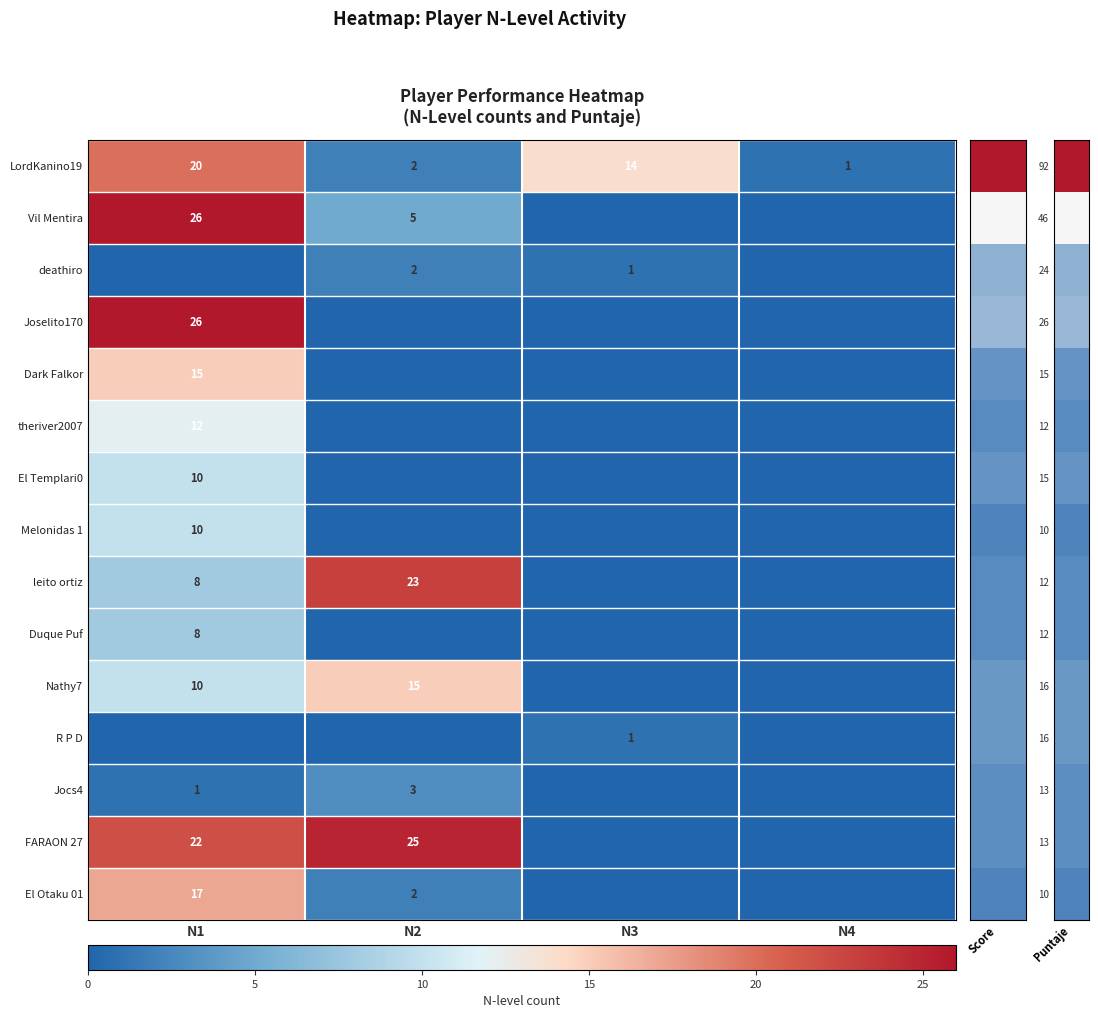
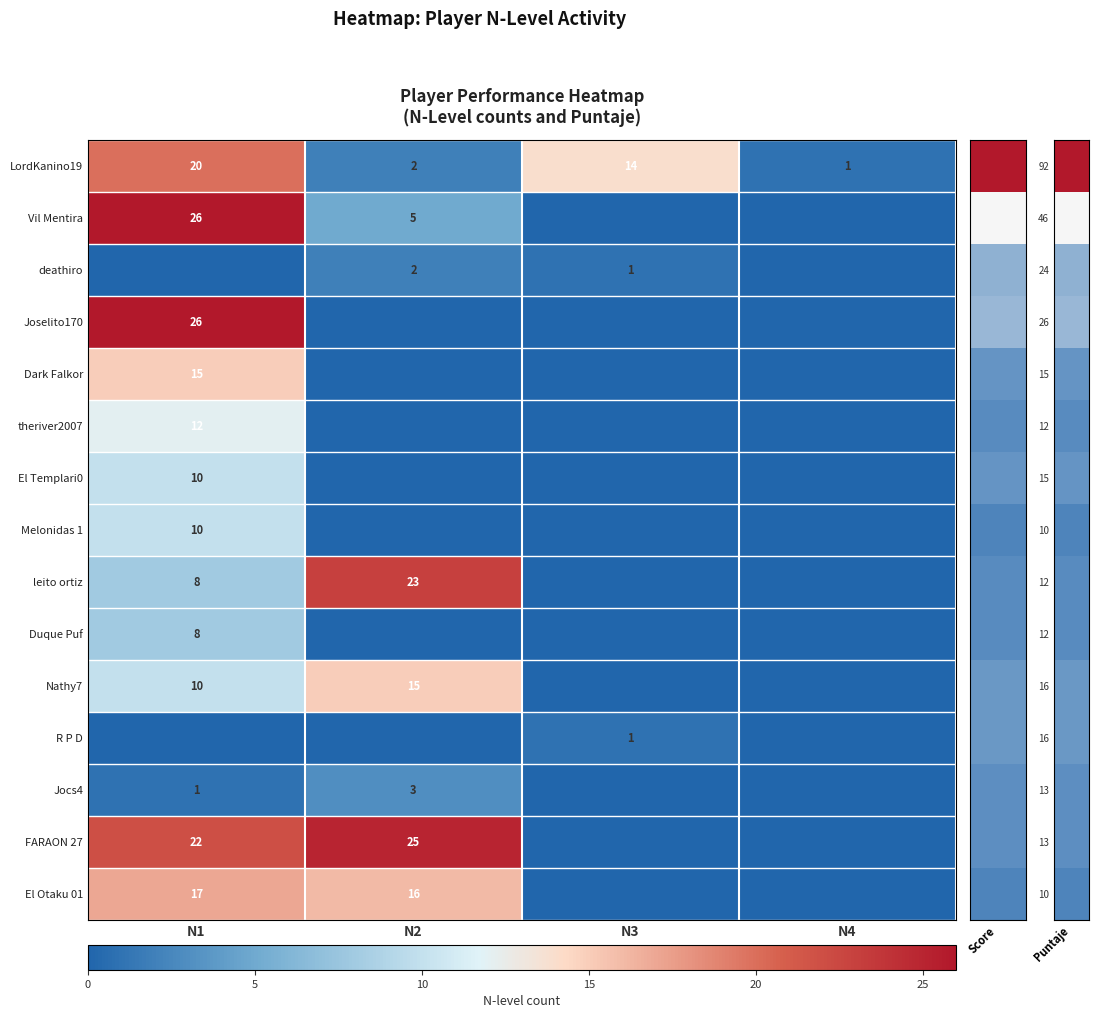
  {
    "Player Performance Heatmap (N-Level counts and Puntaje)": {
      "LordKanino19": {
        "N1": 20,
        "N2": 2,
        "N3": 14,
        "N4": 1
      },
      "Vil Mentira": {
        "N1": 26,
        "N2": 5
      },
      "deathiro": {
        "N2": 2,
        "N3": 1
      },
      "Joselito170": {
        "N1": 26
      },
      "Dark Falkor": {
        "N1": 15
      },
      "El Templari0": {
        "N1": 10
      },
      "Melonidas 1": {
        "N1": 10
      },
      "leito ortiz": {
        "N1": 8,
        "N2": 23
      },
      "Duque Puf": {
        "N1": 8
      },
      "Nathy7": {
        "N1": 10,
        "N2": 15
      },
      "R P D": {
        "N3": 1
      },
      "Jocs4": {
        "N1": 1,
        "N2": 3
      },
      "FARAON 27": {
        "N1": 22,
        "N2": 25
      },
      "El Otaku 01": {
        "N1": 17,
-       "N2": 2
+       "N2": 16
      }
    }
  }
